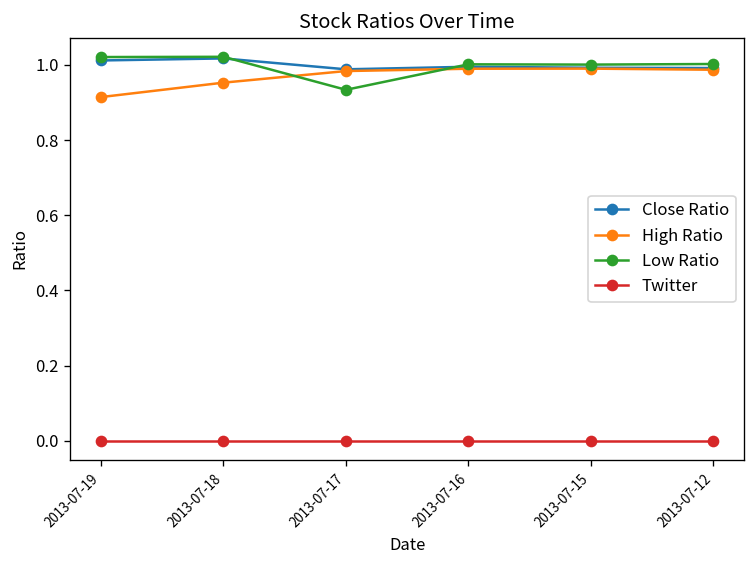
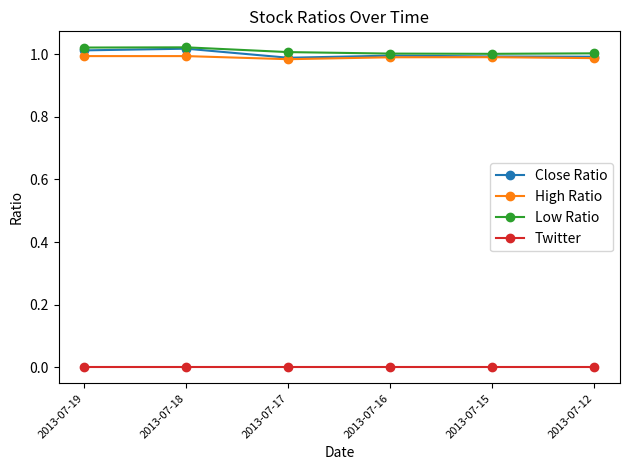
  {
    "Close Ratio": {
      "2013-07-19": 1.01
    },
    "High Ratio": {
-     "2013-07-19": 0.91,
-     "2013-07-18": 0.95
+     "2013-07-19": 0.99,
+     "2013-07-18": 0.99
    },
    "Low Ratio": {
      "2013-07-19": 1.02,
-     "2013-07-17": 0.93,
+     "2013-07-17": 1.01,
      "2013-07-15": 1.00,
      "2013-07-12": 1.00
    },
    "Twitter": {
      "2013-07-19": 0.00,
      "2013-07-18": 0.00,
      "2013-07-17": 0.00,
      "2013-07-16": 0.00,
      "2013-07-15": 0.00,
      "2013-07-12": 0.00
    }
  }
